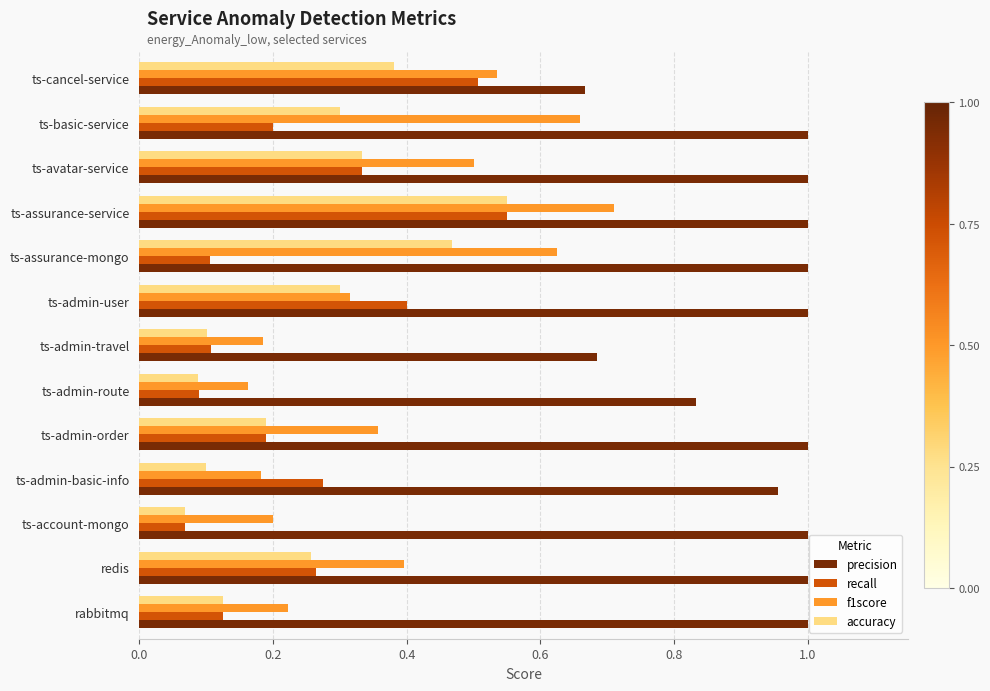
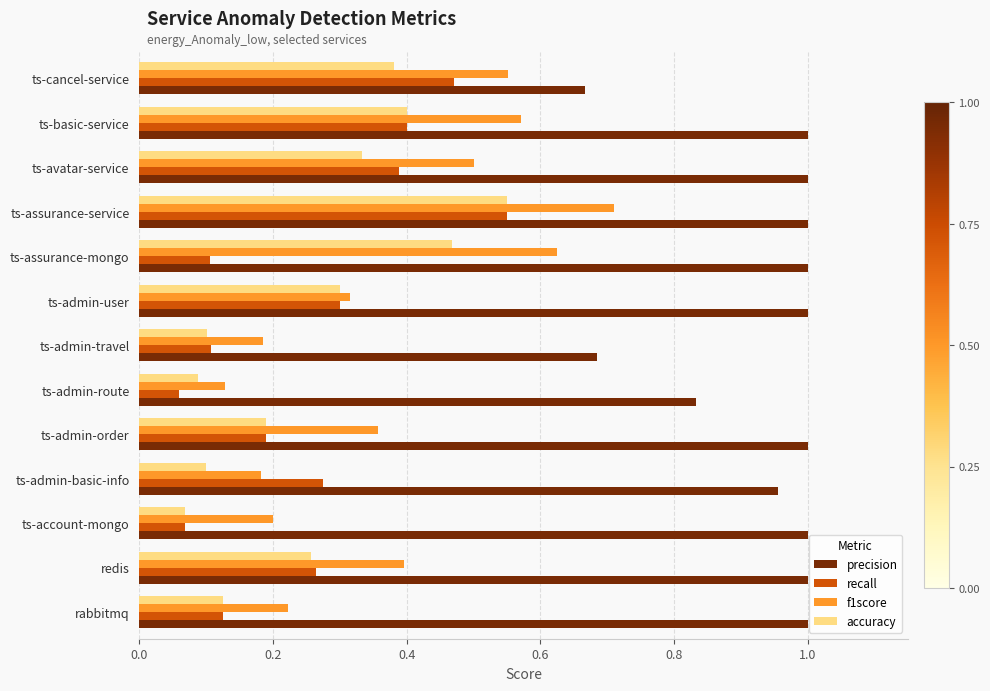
  {
    "precision": {
      "ts-cancel-service": 0.67,
      "ts-basic-service": 1.00,
      "ts-avatar-service": 1.00,
      "ts-assurance-service": 1.00,
      "ts-assurance-mongo": 1.00,
      "ts-admin-user": 1.00,
      "ts-admin-travel": 0.68,
      "ts-admin-route": 0.83,
      "ts-admin-order": 1.00,
      "ts-admin-basic-info": 0.96,
      "ts-account-mongo": 1.00,
      "redis": 1.00,
      "rabbitmq": 1.00
    },
    "recall": {
-     "ts-cancel-service": 0.51,
-     "ts-basic-service": 0.2,
-     "ts-avatar-service": 0.33,
+     "ts-cancel-service": 0.47,
+     "ts-basic-service": 0.4,
+     "ts-avatar-service": 0.39,
      "ts-assurance-service": 0.55,
      "ts-assurance-mongo": 0.11,
-     "ts-admin-user": 0.4,
+     "ts-admin-user": 0.3,
      "ts-admin-travel": 0.11,
-     "ts-admin-route": 0.09,
+     "ts-admin-route": 0.06,
      "ts-admin-order": 0.19,
      "ts-admin-basic-info": 0.28,
      "ts-account-mongo": 0.07,
      "redis": 0.27,
      "rabbitmq": 0.13
    },
    "f1score": {
-     "ts-cancel-service": 0.54,
-     "ts-basic-service": 0.66,
+     "ts-cancel-service": 0.55,
+     "ts-basic-service": 0.57,
      "ts-avatar-service": 0.50,
      "ts-assurance-service": 0.71,
      "ts-assurance-mongo": 0.63,
      "ts-admin-user": 0.32,
      "ts-admin-travel": 0.19,
-     "ts-admin-route": 0.16,
+     "ts-admin-route": 0.13,
      "ts-admin-order": 0.36,
      "ts-admin-basic-info": 0.18,
      "ts-account-mongo": 0.20,
      "redis": 0.40,
      "rabbitmq": 0.22
    },
    "accuracy": {
      "ts-cancel-service": 0.38,
-     "ts-basic-service": 0.3,
+     "ts-basic-service": 0.4,
      "ts-avatar-service": 0.33,
      "ts-assurance-service": 0.55,
      "ts-assurance-mongo": 0.47,
      "ts-admin-user": 0.3,
      "ts-admin-travel": 0.1,
      "ts-admin-route": 0.09,
      "ts-admin-order": 0.19,
      "ts-admin-basic-info": 0.1,
      "ts-account-mongo": 0.07,
      "redis": 0.26,
      "rabbitmq": 0.13
    }
  }
